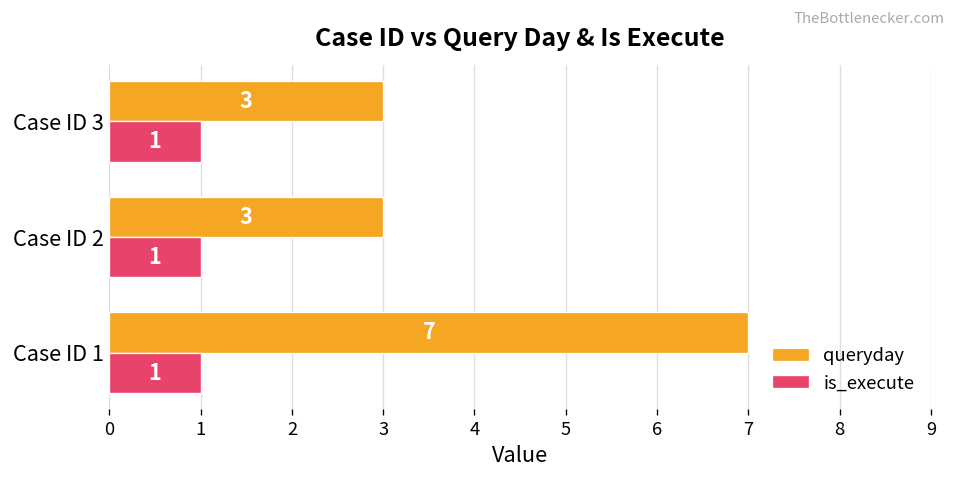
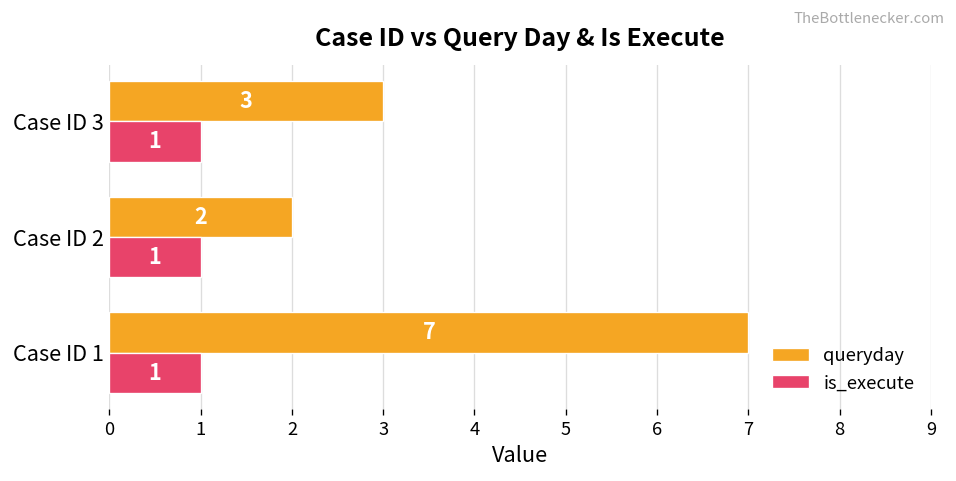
  {
    "queryday": {
      "Case ID 3": 3,
-     "Case ID 2": 3,
+     "Case ID 2": 2,
      "Case ID 1": 7
    },
    "is_execute": {
      "Case ID 3": 1,
      "Case ID 2": 1,
      "Case ID 1": 1
    }
  }
